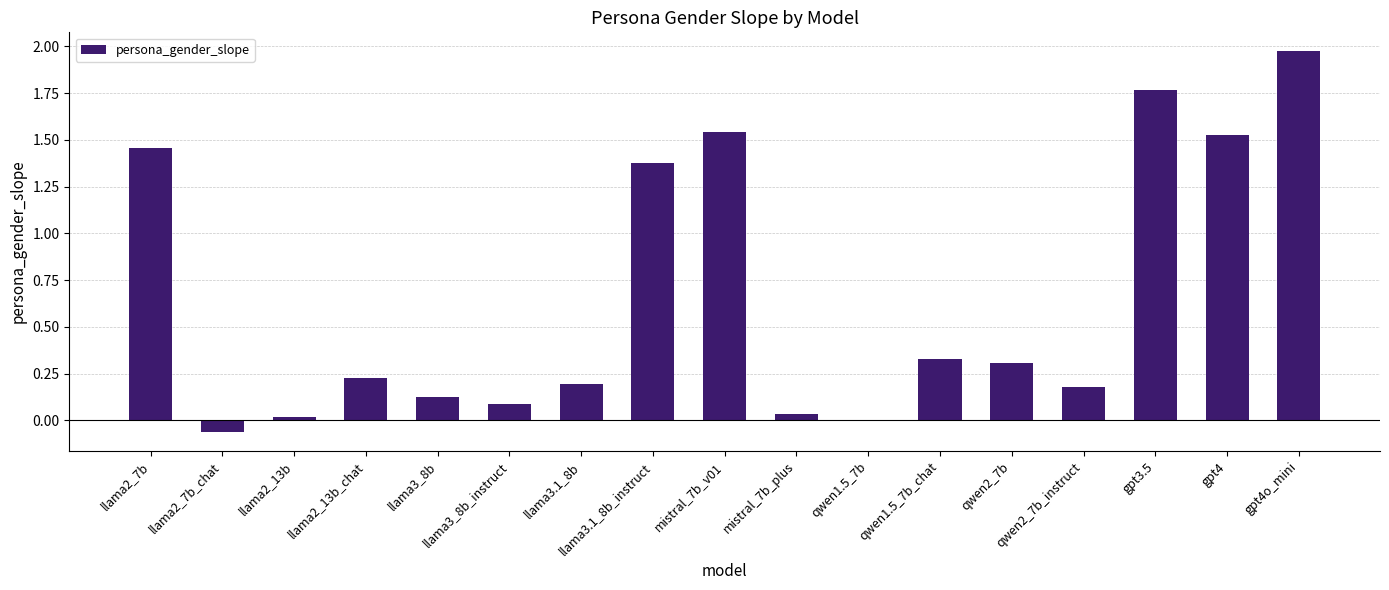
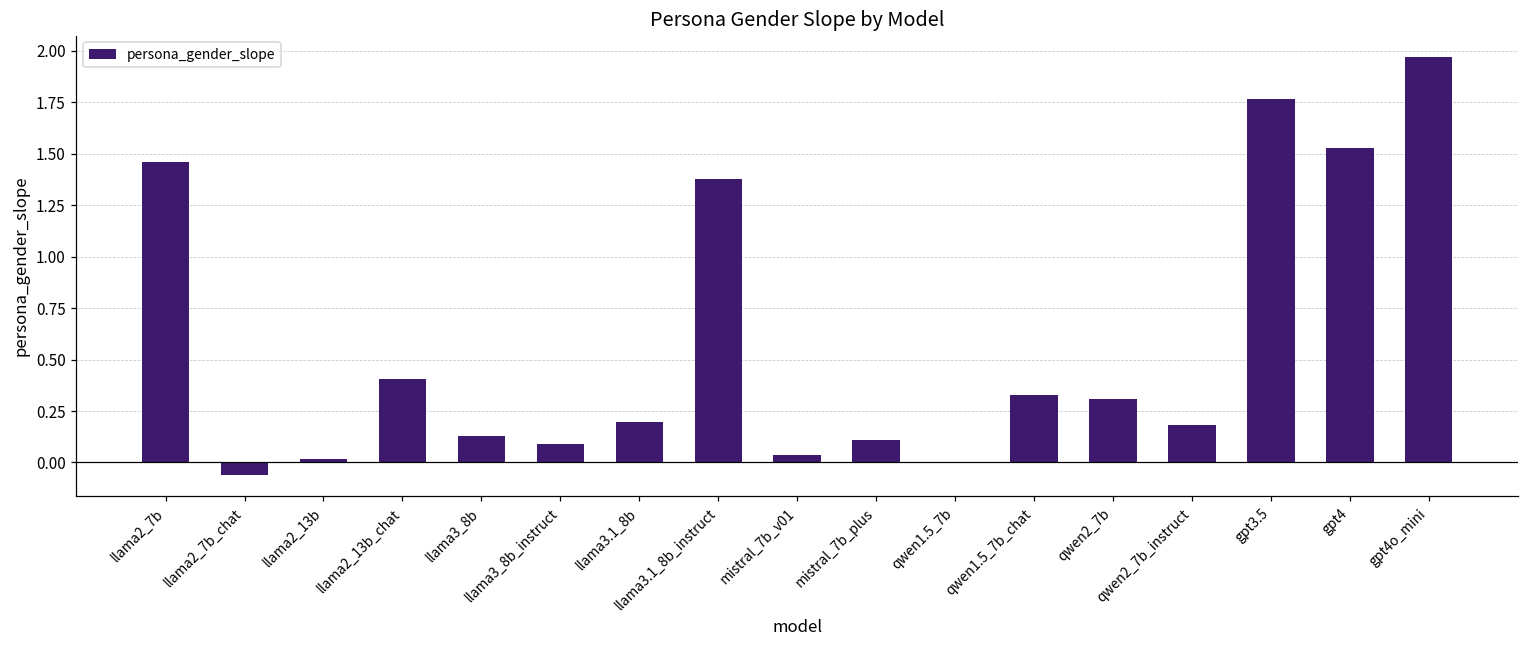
  {
    "llama2_7b": 1.46,
    "llama2_7b_chat": -0.06,
    "llama2_13b": 0.02,
-   "llama2_13b_chat": 0.23,
+   "llama2_13b_chat": 0.41,
    "llama3_8b": 0.13,
    "llama3_8b_instruct": 0.09,
    "llama3.1_8b": 0.20,
    "llama3.1_8b_instruct": 1.38,
-   "mistral_7b_v01": 1.54,
-   "mistral_7b_plus": 0.04,
+   "mistral_7b_v01": 0.04,
+   "mistral_7b_plus": 0.11,
    "qwen1.5_7b_chat": 0.33,
    "qwen2_7b": 0.31,
    "qwen2_7b_instruct": 0.18,
    "gpt3.5": 1.77,
    "gpt4": 1.53,
    "gpt4o_mini": 1.97
  }
